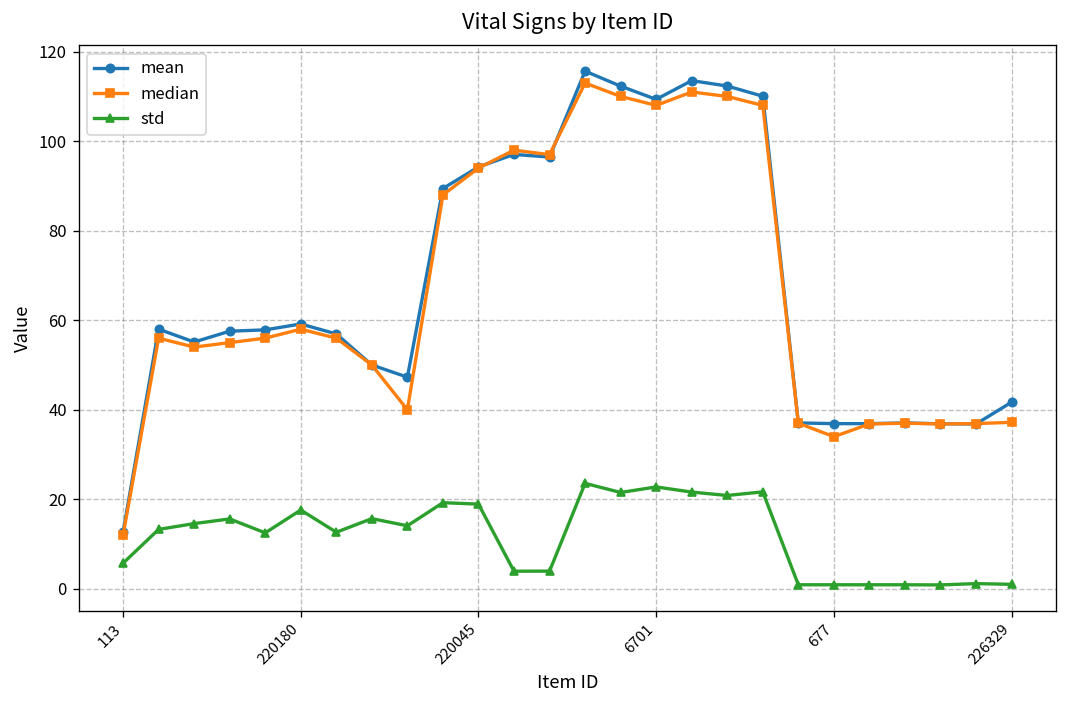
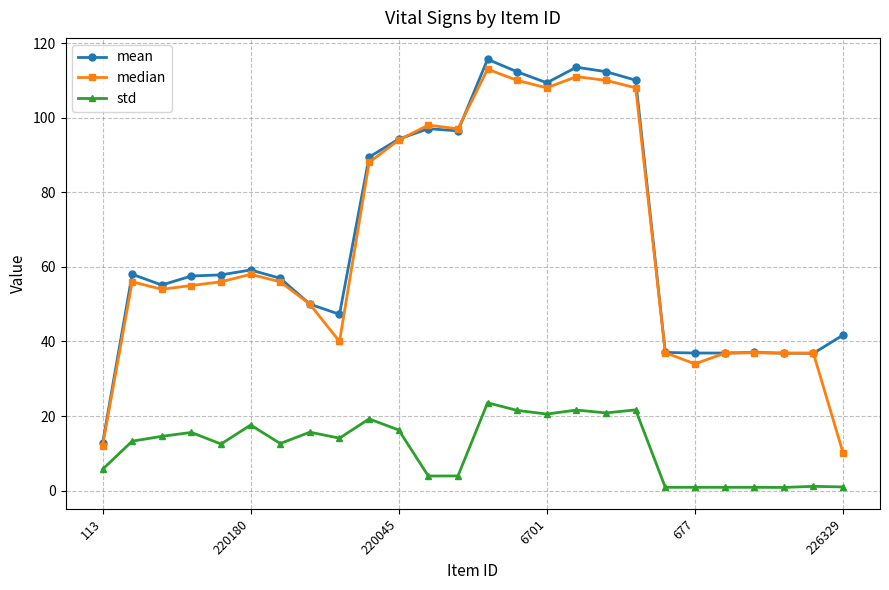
  {
    "mean": {
      "220180": 59,
      "6701": 109,
      "677": 37,
      "226329": 42
    },
    "median": {
      "220180": 58,
      "6701": 108,
      "677": 34,
-     "226329": 37
+     "226329": 10
    },
    "std": {
      "113": 6,
      "220180": 18,
-     "220045": 19,
-     "6701": 23,
+     "220045": 16,
+     "6701": 21,
      "677": 1,
      "226329": 1
    }
  }
